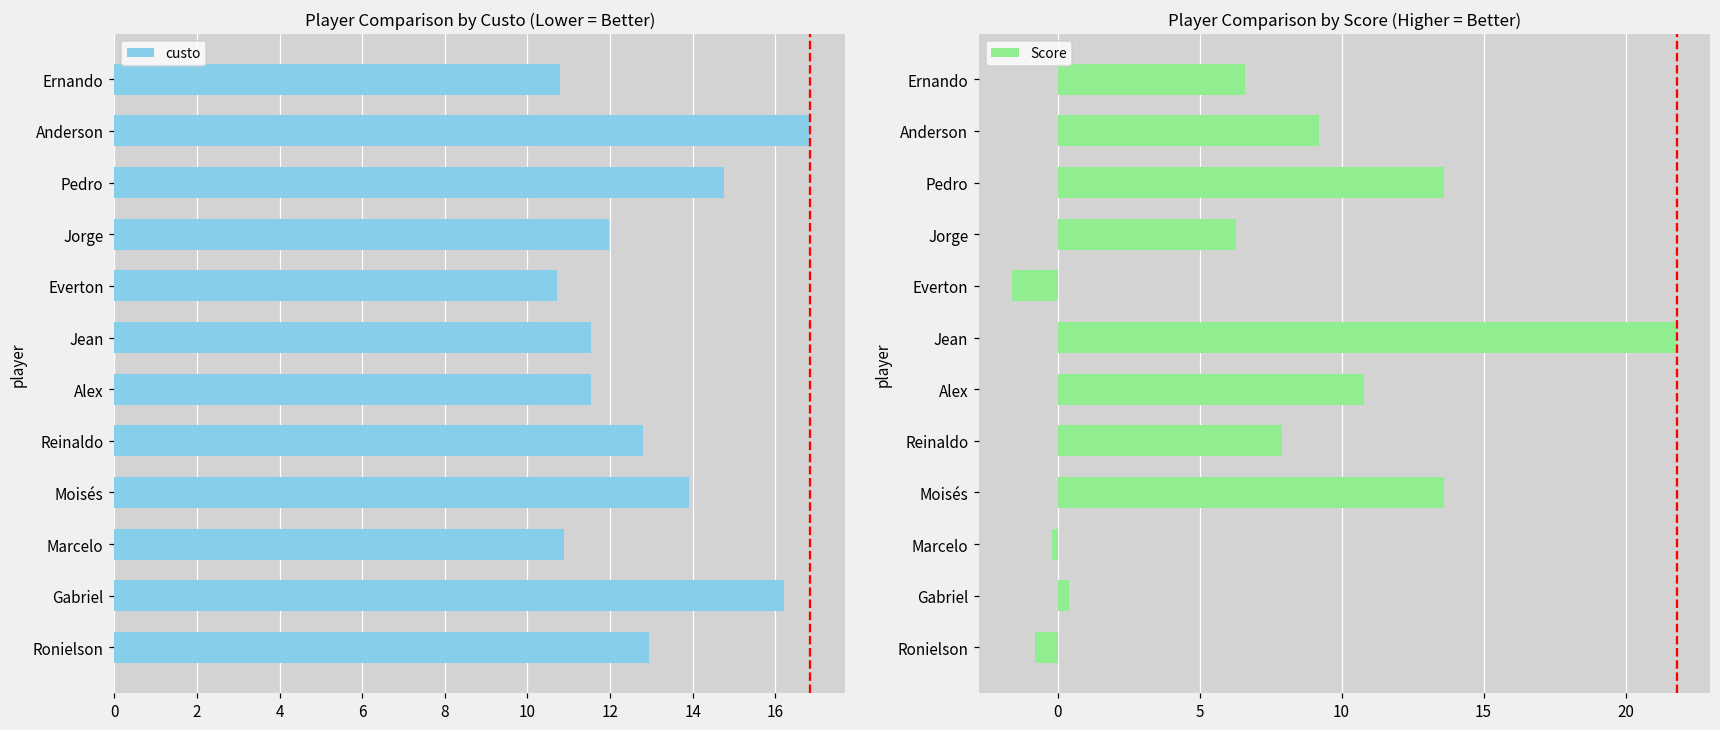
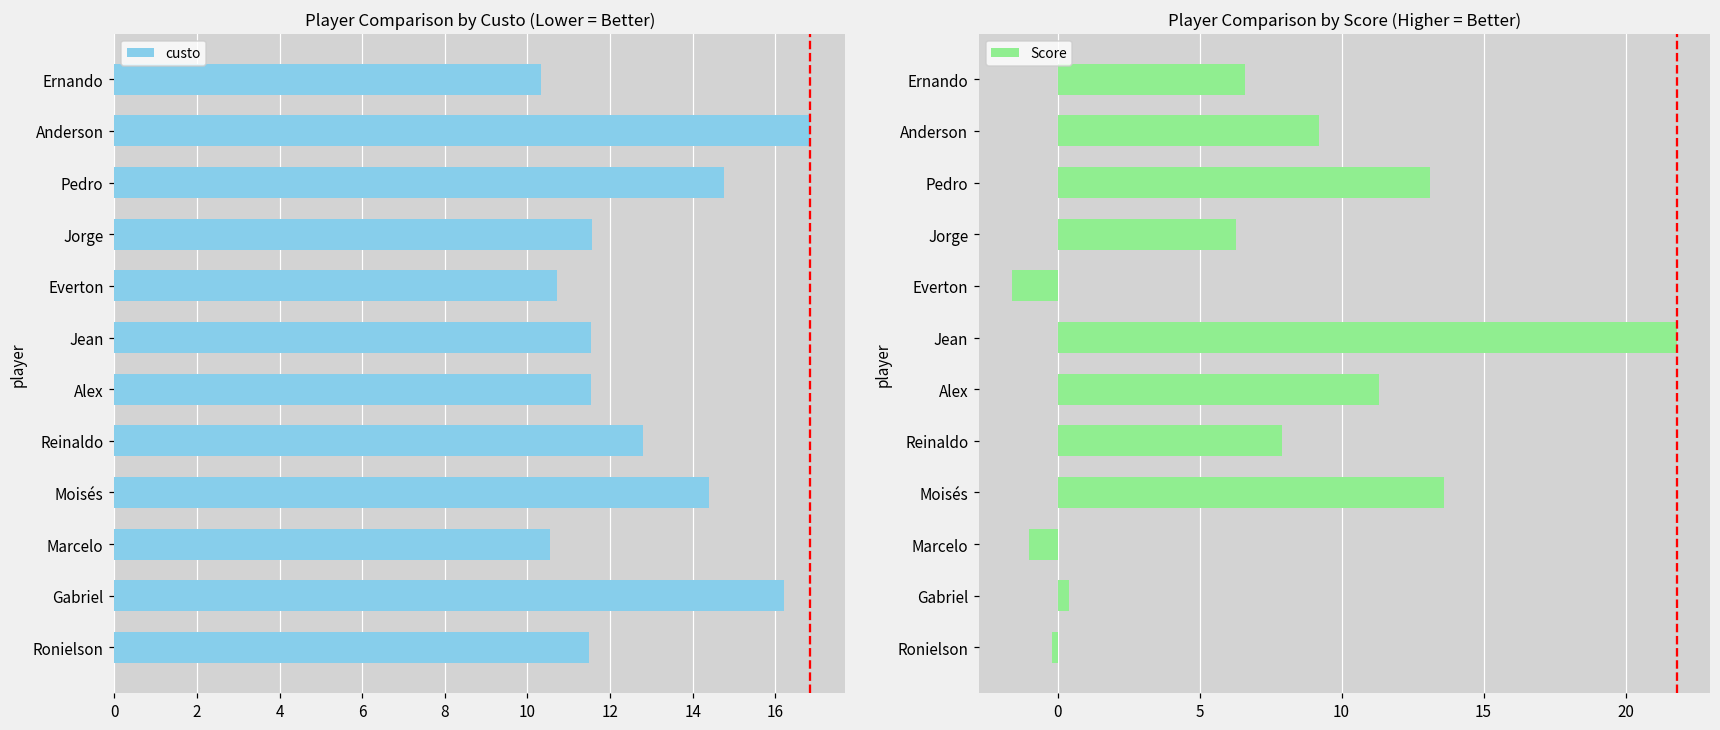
  {
    "Player Comparison by Custo (Lower = Better)": {
-     "Ernando": 10.8,
+     "Ernando": 10.3,
      "Anderson": 16.9,
      "Pedro": 14.8,
-     "Jorge": 12.0,
+     "Jorge": 11.6,
      "Everton": 10.7,
      "Jean": 11.6,
      "Alex": 11.5,
      "Reinaldo": 12.8,
-     "Moisés": 13.9,
-     "Marcelo": 10.9,
+     "Moisés": 14.4,
+     "Marcelo": 10.6,
      "Gabriel": 16.2,
-     "Ronielson": 12.9
+     "Ronielson": 11.5
    },
    "Player Comparison by Score (Higher = Better)": {
      "Ernando": 6.6,
      "Anderson": 9.2,
-     "Pedro": 13.6,
+     "Pedro": 13.1,
      "Jorge": 6.3,
      "Everton": -1.6,
      "Jean": 21.8,
-     "Alex": 10.8,
+     "Alex": 11.3,
      "Reinaldo": 7.9,
      "Moisés": 13.6,
-     "Marcelo": -0.2,
+     "Marcelo": -1.0,
      "Gabriel": 0.4,
-     "Ronielson": -0.8
+     "Ronielson": -0.2
    }
  }
